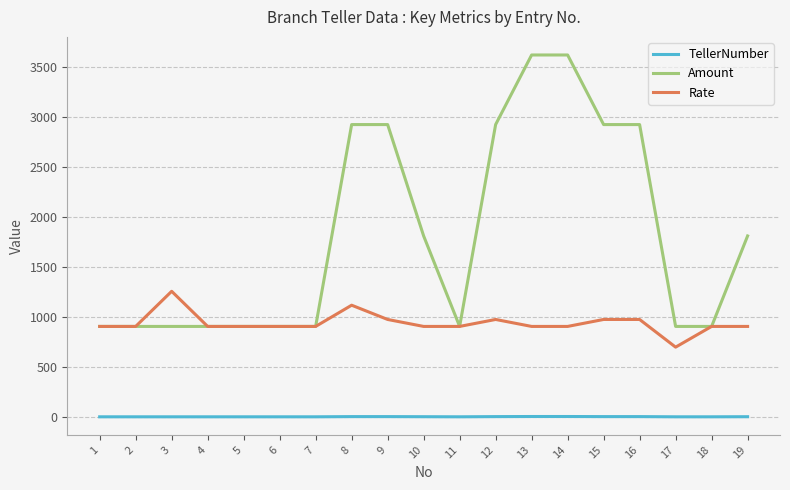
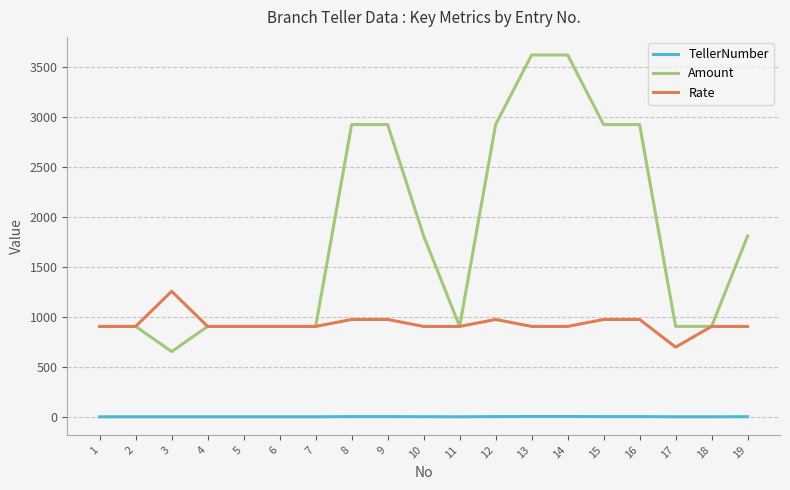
  {
    "TellerNumber": {
      "1": 0,
      "2": 0,
      "3": 0,
      "4": 0,
      "5": 0,
      "6": 0,
      "7": 0,
      "8": 0,
      "9": 0,
      "10": 0,
      "11": 0,
      "12": 0,
      "13": 0,
      "14": 0,
      "15": 0,
      "16": 0,
      "17": 0,
      "18": 0,
      "19": 0
    },
    "Amount": {
-     "3": 900,
+     "3": 650,
      "8": 2920,
      "9": 2920,
      "10": 1810,
      "12": 2920,
      "13": 3620,
      "14": 3620,
      "15": 2920,
      "16": 2920,
      "17": 900,
      "19": 1810
    },
    "Rate": {
      "3": 1260,
-     "8": 1120,
+     "8": 970,
      "9": 970,
      "10": 900,
      "12": 970,
      "13": 900,
      "14": 900,
      "15": 970,
      "16": 970,
      "17": 700,
      "19": 900
    }
  }
